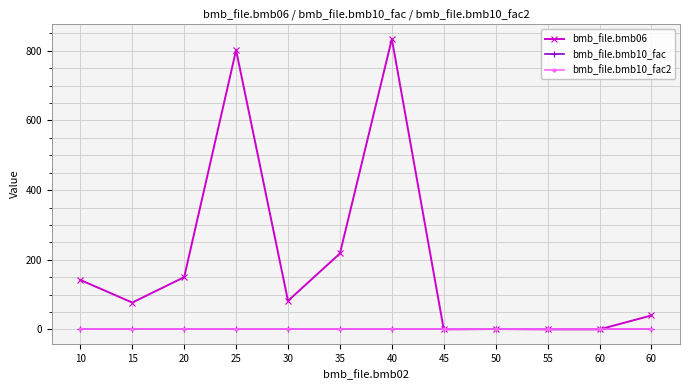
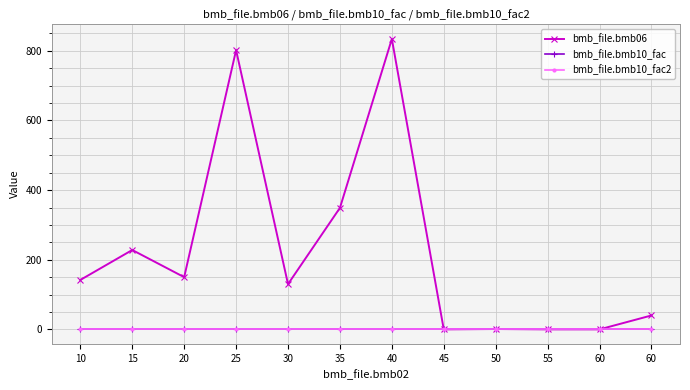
  {
    "bmb_file.bmb06": {
      "10": 140,
-     "15": 80,
+     "15": 230,
      "20": 150,
      "25": 800,
-     "30": 80,
-     "35": 220,
+     "30": 130,
+     "35": 350,
      "40": 830
    },
    "bmb_file.bmb10_fac2": {
      "10": 0,
      "15": 0,
      "20": 0,
      "25": 0,
      "30": 0,
      "35": 0,
      "40": 0
    }
  }
